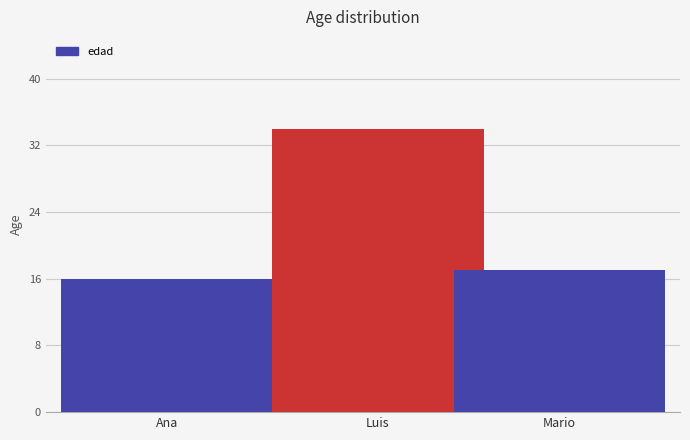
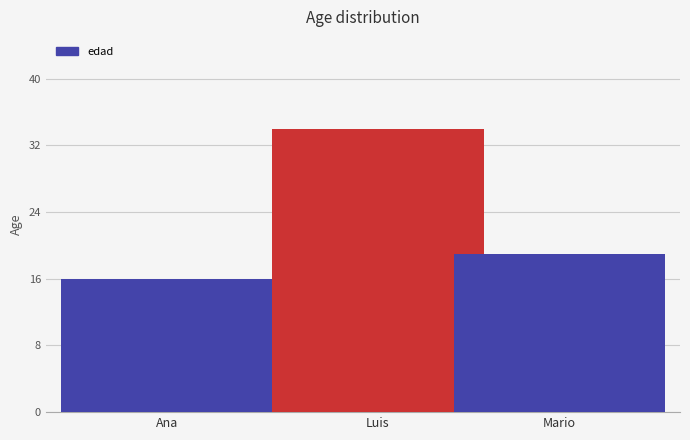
  {
    "Ana": 16,
    "Luis": 34,
-   "Mario": 17
+   "Mario": 19
  }
